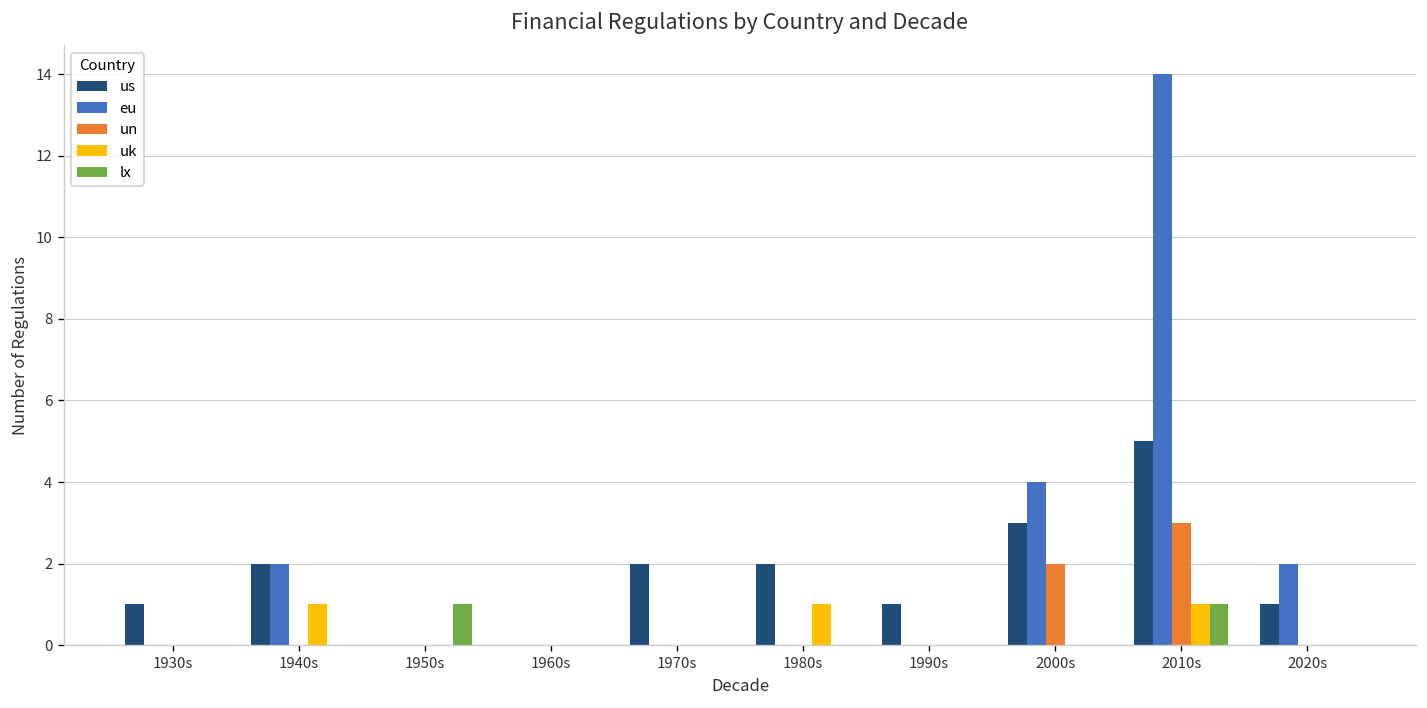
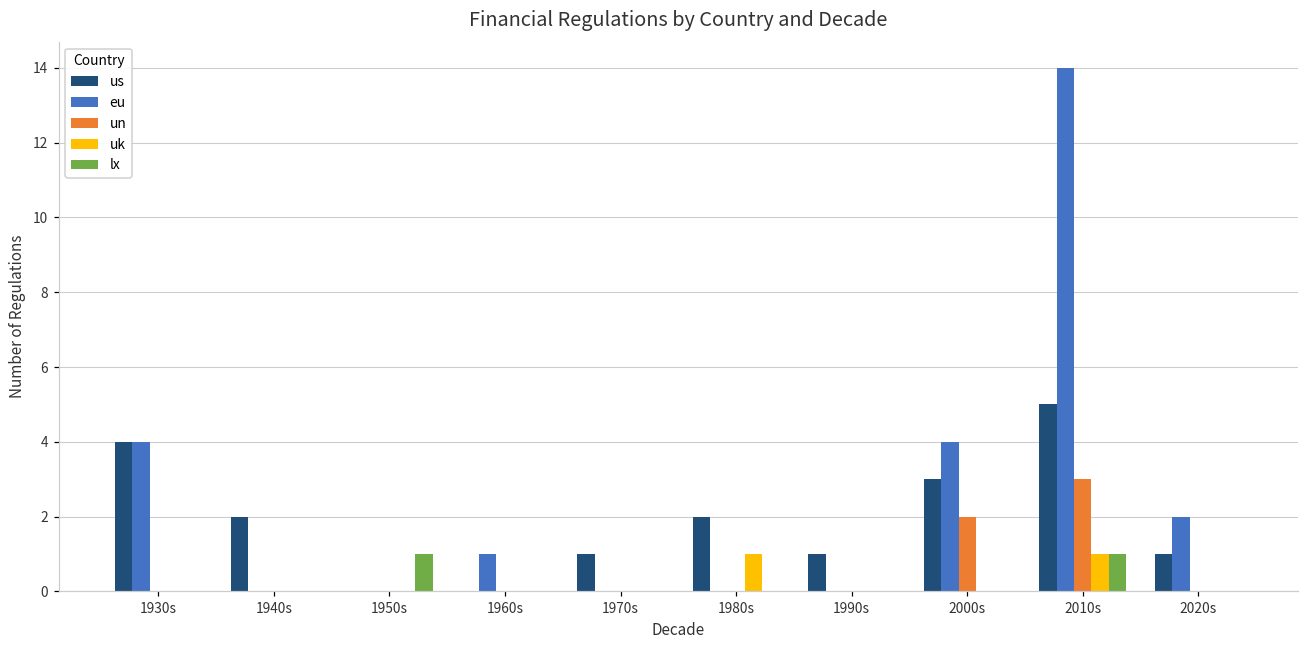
  {
    "us": {
-     "1930s": 1,
+     "1930s": 4,
      "1940s": 2,
      "1950s": 0,
      "1960s": 0,
-     "1970s": 2,
+     "1970s": 1,
      "1980s": 2,
      "1990s": 1,
      "2000s": 3,
      "2010s": 5,
      "2020s": 1
    },
    "eu": {
-     "1930s": 0,
-     "1940s": 2,
+     "1930s": 4,
+     "1940s": 0,
      "1950s": 0,
-     "1960s": 0,
+     "1960s": 1,
      "1970s": 0,
      "1980s": 0,
      "1990s": 0,
      "2000s": 4,
      "2010s": 14,
      "2020s": 2
    },
    "un": {
      "1930s": 0,
      "1940s": 0,
      "1950s": 0,
      "1960s": 0,
      "1970s": 0,
      "1980s": 0,
      "1990s": 0,
      "2000s": 2,
      "2010s": 3,
      "2020s": 0
    },
    "uk": {
      "1930s": 0,
-     "1940s": 1,
+     "1940s": 0,
      "1950s": 0,
      "1960s": 0,
      "1970s": 0,
      "1980s": 1,
      "1990s": 0,
      "2000s": 0,
      "2010s": 1,
      "2020s": 0
    },
    "lx": {
      "1930s": 0,
      "1940s": 0,
      "1950s": 1,
      "1960s": 0,
      "1970s": 0,
      "1980s": 0,
      "1990s": 0,
      "2000s": 0,
      "2010s": 1,
      "2020s": 0
    }
  }
